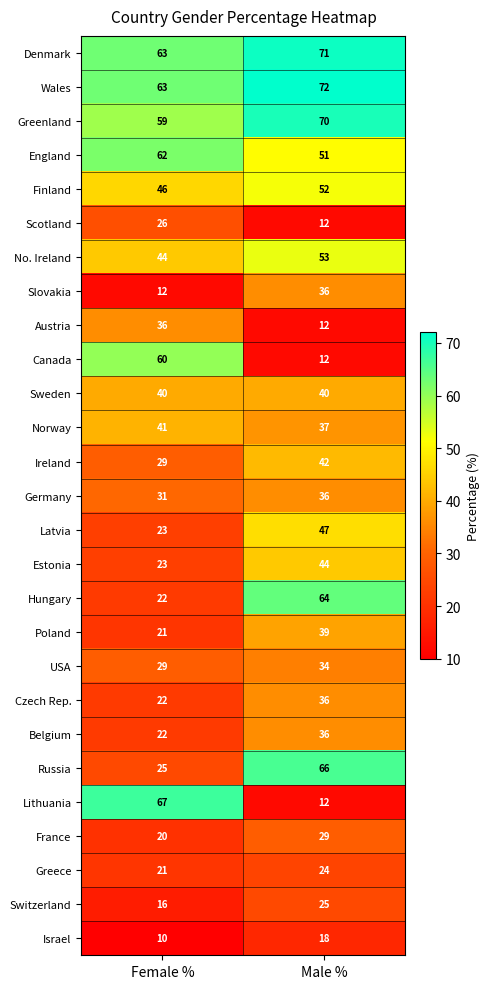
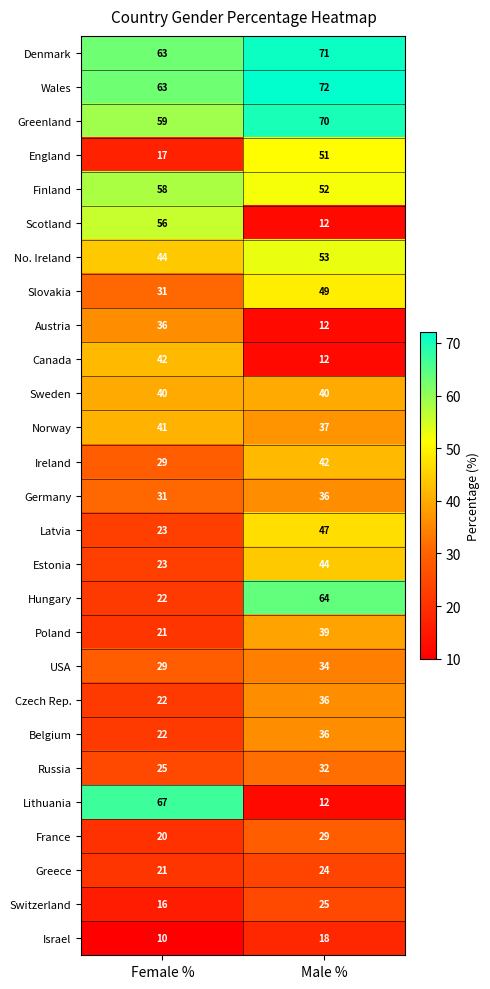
  {
    "Denmark": {
      "Female %": 63,
      "Male %": 71
    },
    "Wales": {
      "Female %": 63,
      "Male %": 72
    },
    "Greenland": {
      "Female %": 59,
      "Male %": 70
    },
    "England": {
-     "Female %": 62,
+     "Female %": 17,
      "Male %": 51
    },
    "Finland": {
-     "Female %": 46,
+     "Female %": 58,
      "Male %": 52
    },
    "Scotland": {
-     "Female %": 26,
+     "Female %": 56,
      "Male %": 12
    },
    "No. Ireland": {
      "Female %": 44,
      "Male %": 53
    },
    "Slovakia": {
-     "Female %": 12,
-     "Male %": 36
+     "Female %": 31,
+     "Male %": 49
    },
    "Austria": {
      "Female %": 36,
      "Male %": 12
    },
    "Canada": {
-     "Female %": 60,
+     "Female %": 42,
      "Male %": 12
    },
    "Sweden": {
      "Female %": 40,
      "Male %": 40
    },
    "Norway": {
      "Female %": 41,
      "Male %": 37
    },
    "Ireland": {
      "Female %": 29,
      "Male %": 42
    },
    "Germany": {
      "Female %": 31,
      "Male %": 36
    },
    "Latvia": {
      "Female %": 23,
      "Male %": 47
    },
    "Estonia": {
      "Female %": 23,
      "Male %": 44
    },
    "Hungary": {
      "Female %": 22,
      "Male %": 64
    },
    "Poland": {
      "Female %": 21,
      "Male %": 39
    },
    "USA": {
      "Female %": 29,
      "Male %": 34
    },
    "Czech Rep.": {
      "Female %": 22,
      "Male %": 36
    },
    "Belgium": {
      "Female %": 22,
      "Male %": 36
    },
    "Russia": {
      "Female %": 25,
-     "Male %": 66
+     "Male %": 32
    },
    "Lithuania": {
      "Female %": 67,
      "Male %": 12
    },
    "France": {
      "Female %": 20,
      "Male %": 29
    },
    "Greece": {
      "Female %": 21,
      "Male %": 24
    },
    "Switzerland": {
      "Female %": 16,
      "Male %": 25
    },
    "Israel": {
      "Female %": 10,
      "Male %": 18
    }
  }
